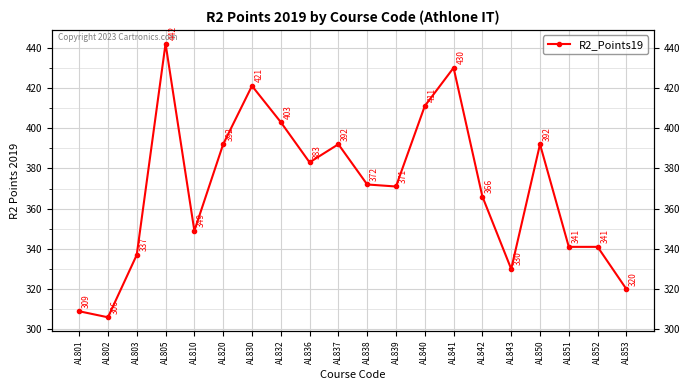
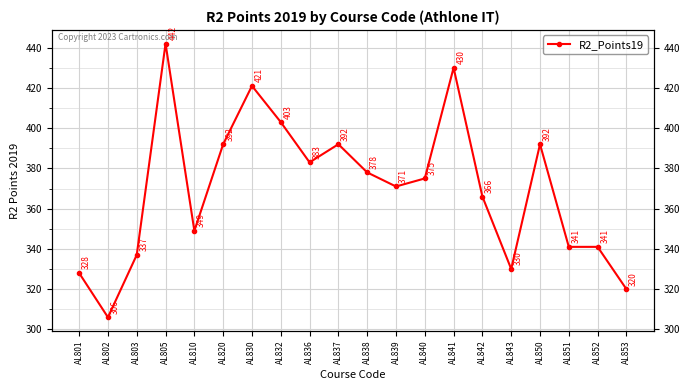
  {
-   "AL801": 309,
+   "AL801": 328,
    "AL802": 306,
    "AL803": 337,
    "AL810": 349,
    "AL820": 392,
    "AL830": 421,
    "AL832": 403,
    "AL836": 383,
    "AL837": 392,
-   "AL838": 372,
+   "AL838": 378,
    "AL839": 371,
-   "AL840": 411,
+   "AL840": 375,
    "AL841": 430,
    "AL842": 366,
    "AL843": 330,
    "AL850": 392,
    "AL851": 341,
    "AL852": 341,
    "AL853": 320
  }
